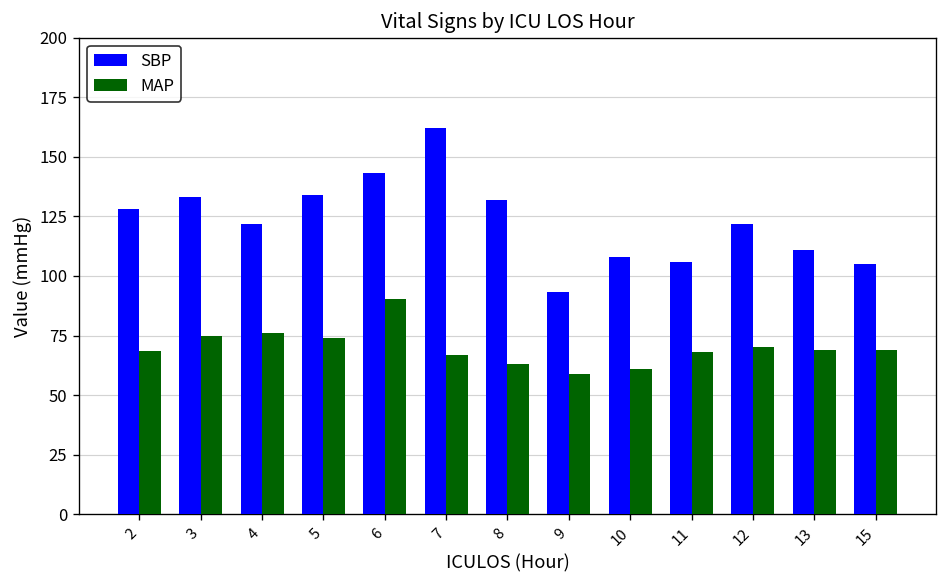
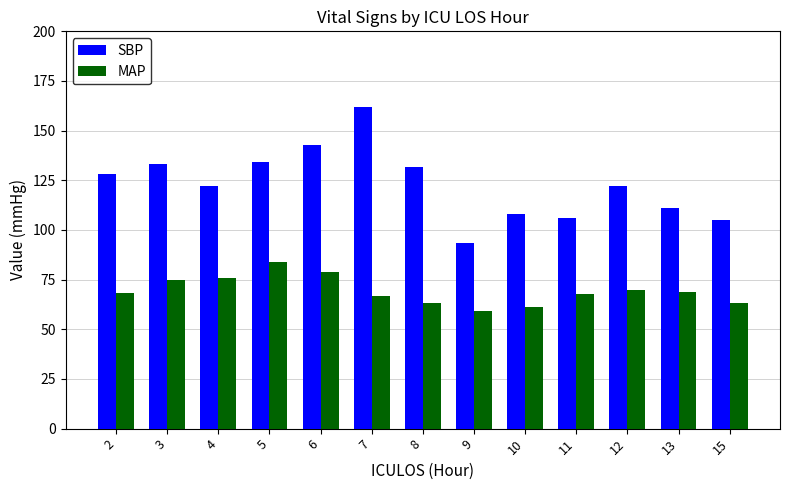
  {
    "SBP": {
      "2": 128,
      "3": 133,
      "4": 122,
      "5": 134,
      "6": 143,
      "7": 162,
      "8": 132,
      "9": 93,
      "10": 108,
      "11": 106,
      "12": 122,
      "13": 111,
      "15": 105
    },
    "MAP": {
      "2": 68,
      "3": 75,
      "4": 76,
-     "5": 74,
-     "6": 90,
+     "5": 84,
+     "6": 79,
      "7": 67,
      "8": 63,
      "9": 59,
      "10": 61,
      "11": 68,
      "12": 70,
      "13": 69,
-     "15": 69
+     "15": 63
    }
  }
